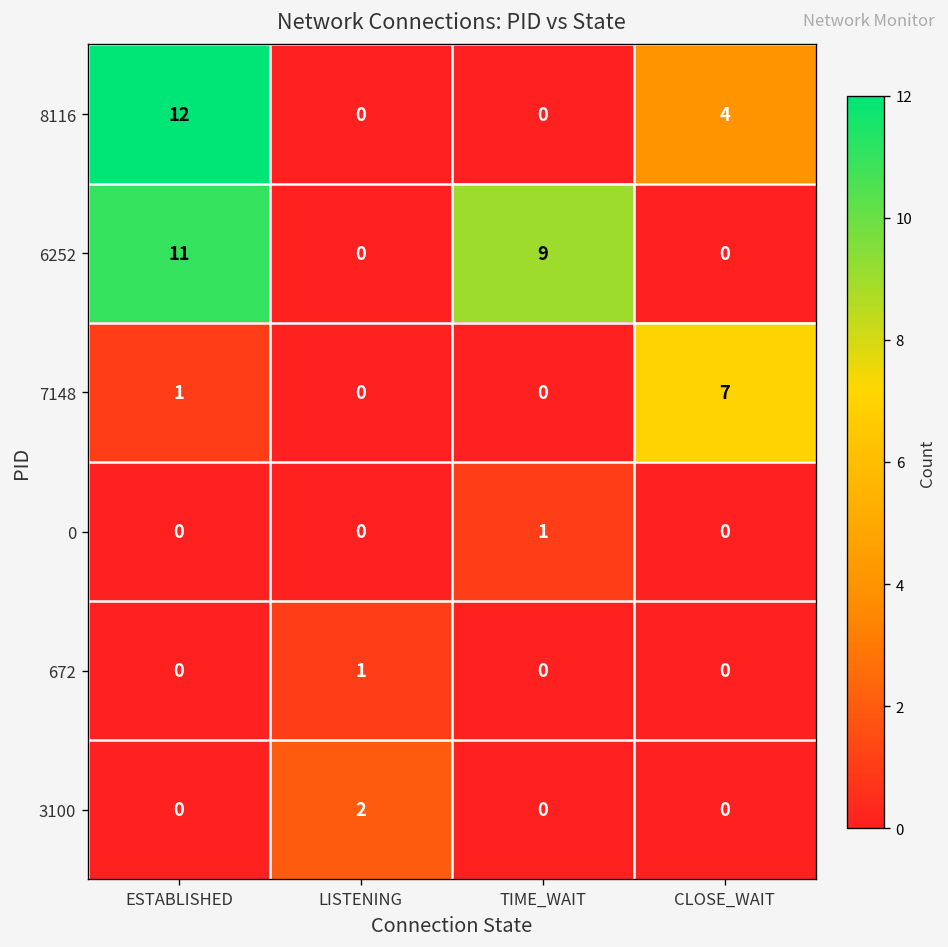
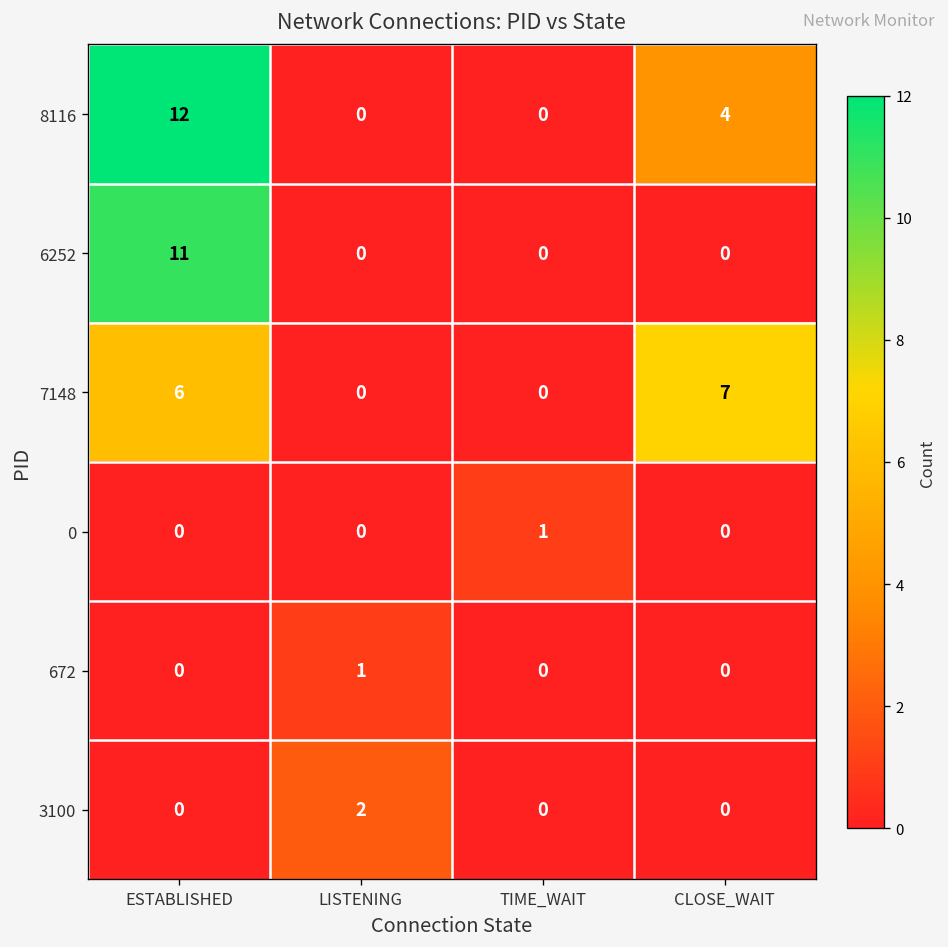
  {
    "8116": {
      "ESTABLISHED": 12,
      "LISTENING": 0,
      "TIME_WAIT": 0,
      "CLOSE_WAIT": 4
    },
    "6252": {
      "ESTABLISHED": 11,
      "LISTENING": 0,
-     "TIME_WAIT": 9,
+     "TIME_WAIT": 0,
      "CLOSE_WAIT": 0
    },
    "7148": {
-     "ESTABLISHED": 1,
+     "ESTABLISHED": 6,
      "LISTENING": 0,
      "TIME_WAIT": 0,
      "CLOSE_WAIT": 7
    },
    "0": {
      "ESTABLISHED": 0,
      "LISTENING": 0,
      "TIME_WAIT": 1,
      "CLOSE_WAIT": 0
    },
    "672": {
      "ESTABLISHED": 0,
      "LISTENING": 1,
      "TIME_WAIT": 0,
      "CLOSE_WAIT": 0
    },
    "3100": {
      "ESTABLISHED": 0,
      "LISTENING": 2,
      "TIME_WAIT": 0,
      "CLOSE_WAIT": 0
    }
  }
